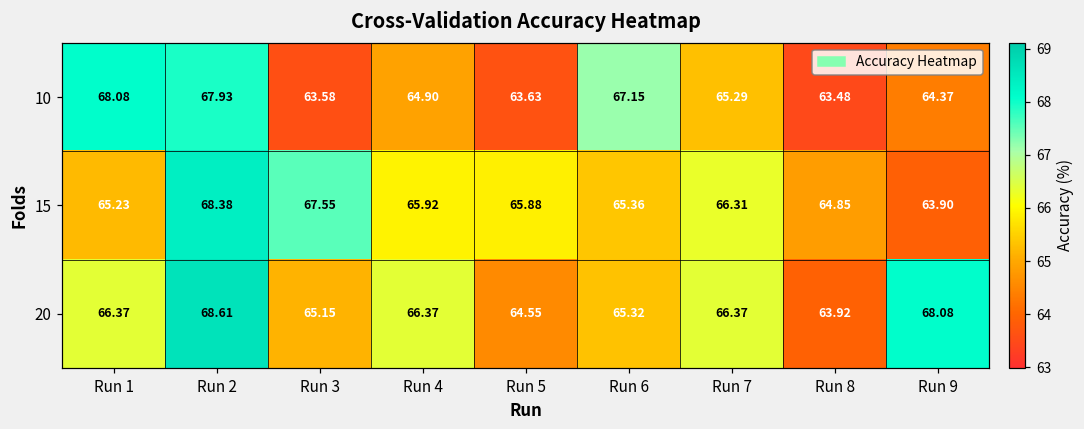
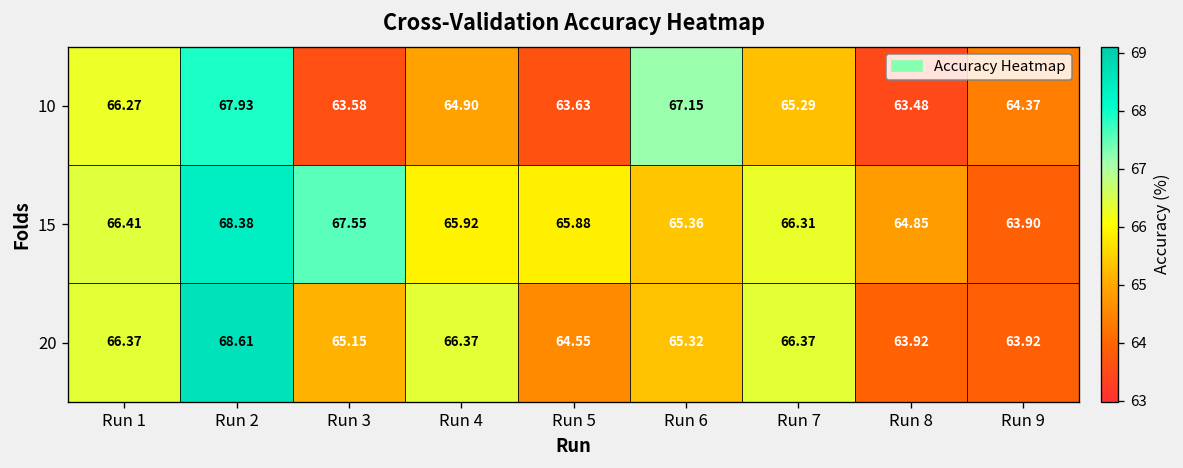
  {
    "10": {
-     "Run 1": 68.08,
+     "Run 1": 66.27,
      "Run 2": 67.93,
      "Run 3": 63.58,
      "Run 4": 64.90,
      "Run 5": 63.63,
      "Run 6": 67.15,
      "Run 7": 65.29,
      "Run 8": 63.48,
      "Run 9": 64.37
    },
    "15": {
-     "Run 1": 65.23,
+     "Run 1": 66.41,
      "Run 2": 68.38,
      "Run 3": 67.55,
      "Run 4": 65.92,
      "Run 5": 65.88,
      "Run 6": 65.36,
      "Run 7": 66.31,
      "Run 8": 64.85,
      "Run 9": 63.90
    },
    "20": {
      "Run 1": 66.37,
      "Run 2": 68.61,
      "Run 3": 65.15,
      "Run 4": 66.37,
      "Run 5": 64.55,
      "Run 6": 65.32,
      "Run 7": 66.37,
      "Run 8": 63.92,
-     "Run 9": 68.08
+     "Run 9": 63.92
    }
  }
